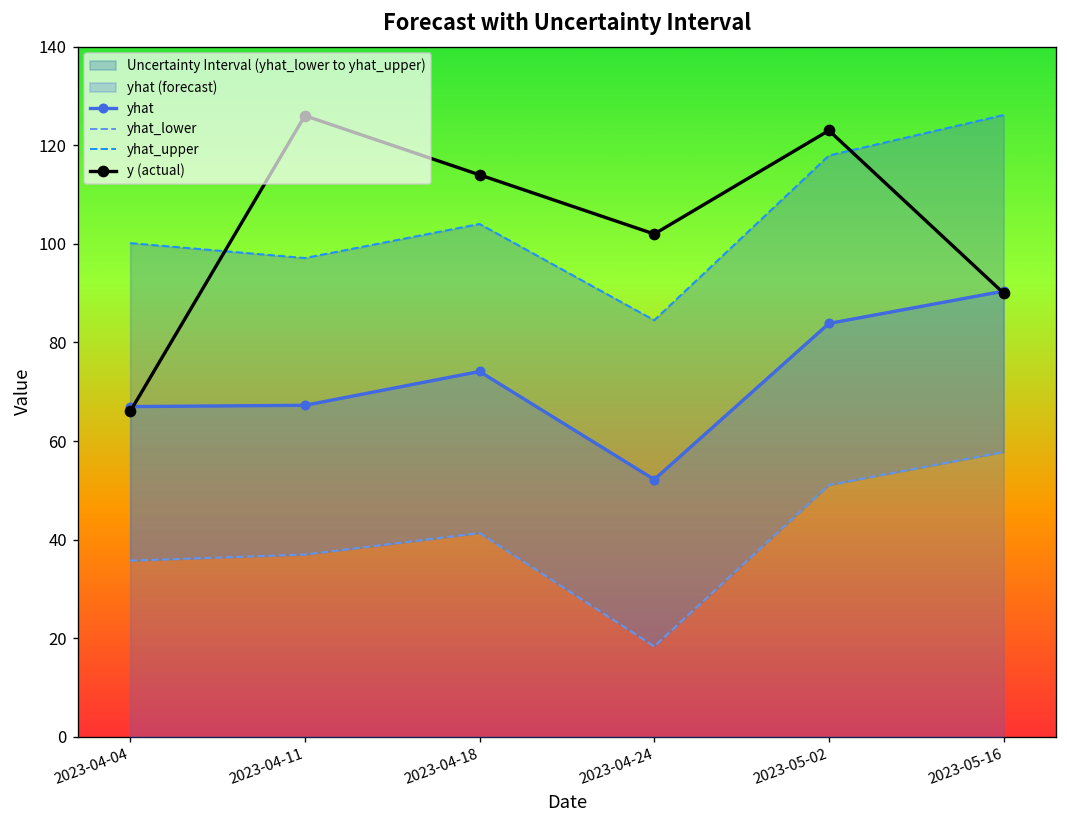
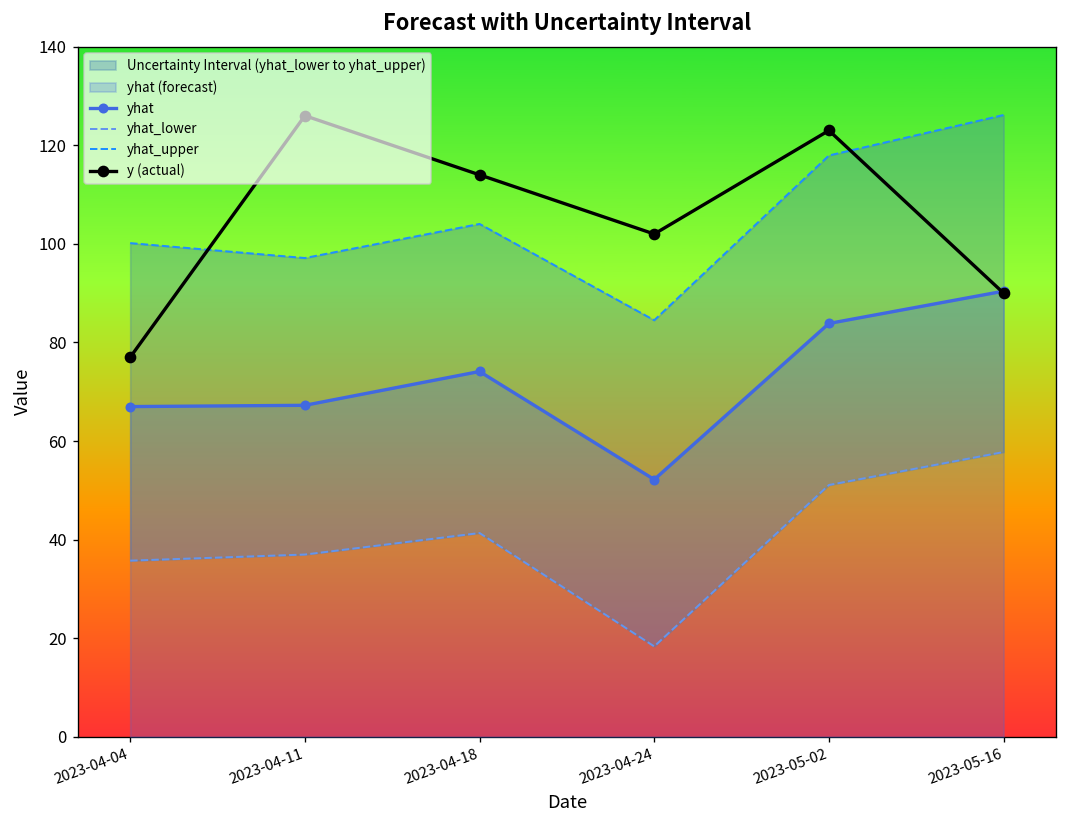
  {
    "y (actual)": {
-     "2023-04-04": 66,
+     "2023-04-04": 77,
      "2023-04-18": 114,
      "2023-04-24": 102,
      "2023-05-02": 123
    }
  }
